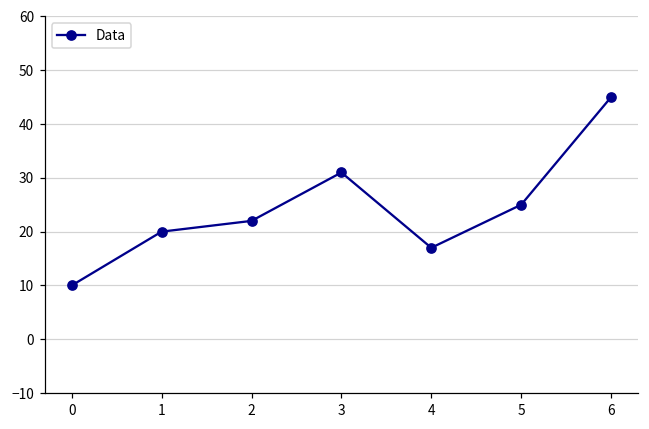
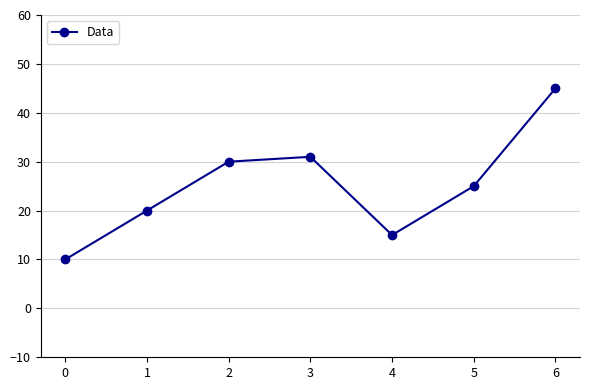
  {
    "0": 10,
    "1": 20,
-   "2": 22,
+   "2": 30,
    "3": 31,
-   "4": 17,
+   "4": 15,
    "5": 25,
    "6": 45
  }
